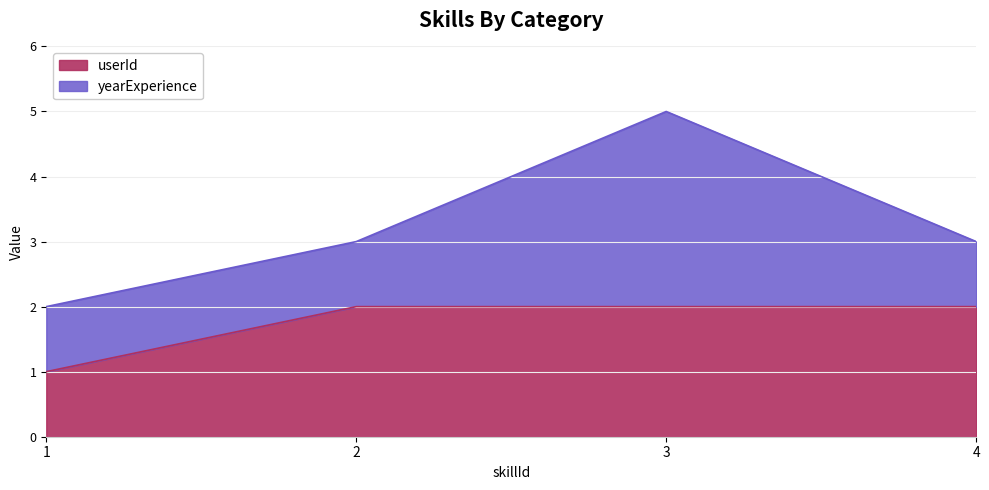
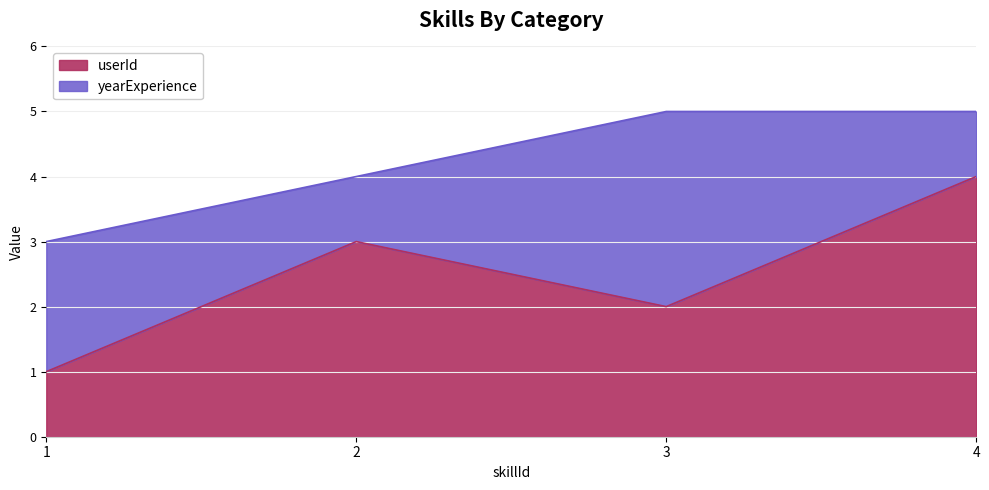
  {
    "userId": {
      "1": 1,
-     "2": 2,
+     "2": 3,
      "3": 2,
-     "4": 2
+     "4": 4
    },
    "yearExperience": {
-     "1": 1,
+     "1": 2,
      "3": 5
    }
  }
